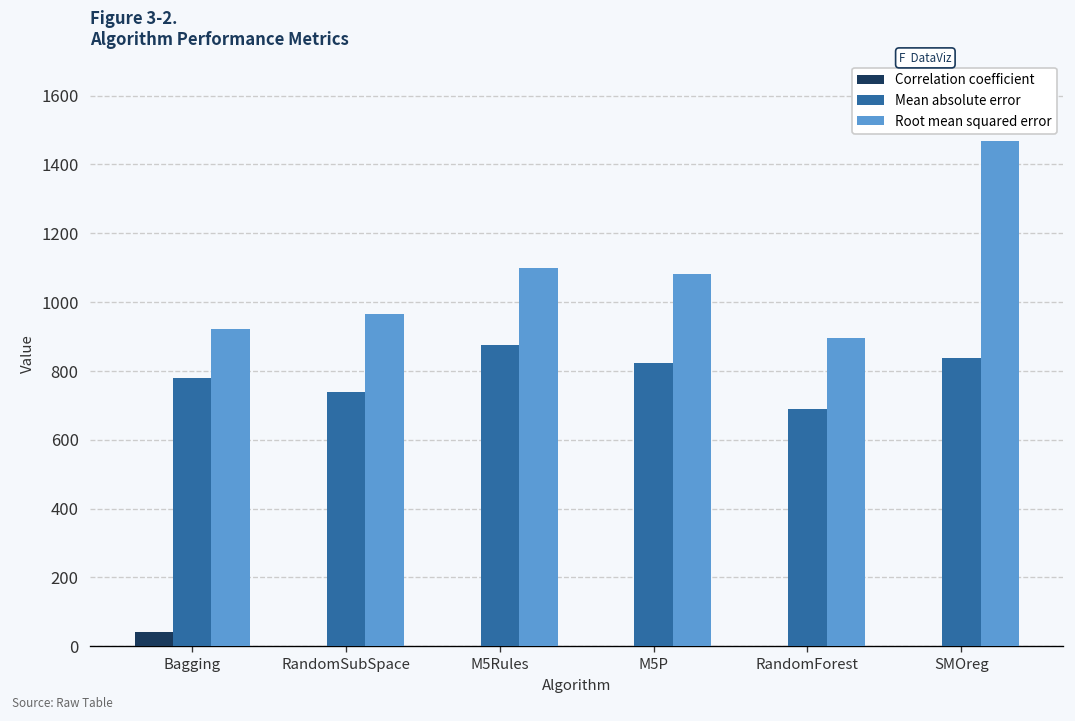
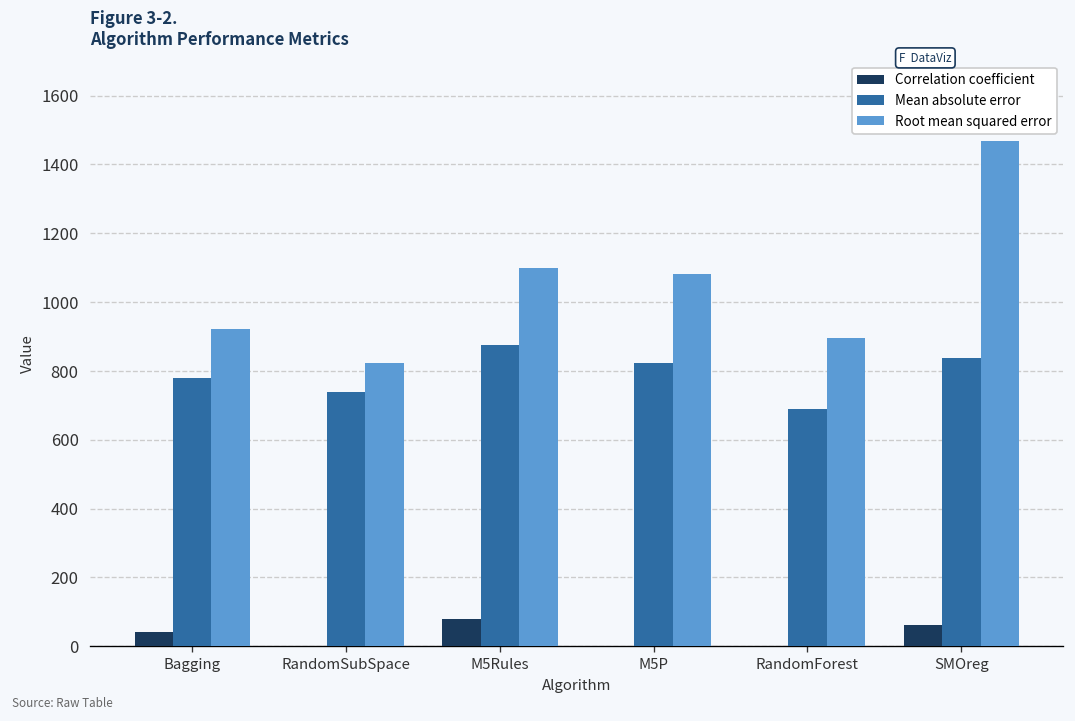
  {
    "Correlation coefficient": {
      "Bagging": 40,
-     "M5Rules": 0,
-     "SMOreg": 0
+     "M5Rules": 80,
+     "SMOreg": 60
    },
    "Mean absolute error": {
      "Bagging": 780,
      "RandomSubSpace": 740,
      "M5Rules": 880,
      "M5P": 820,
      "RandomForest": 690,
      "SMOreg": 840
    },
    "Root mean squared error": {
      "Bagging": 920,
-     "RandomSubSpace": 960,
+     "RandomSubSpace": 820,
      "M5Rules": 1100,
      "M5P": 1080,
      "RandomForest": 900,
      "SMOreg": 1470
    }
  }
